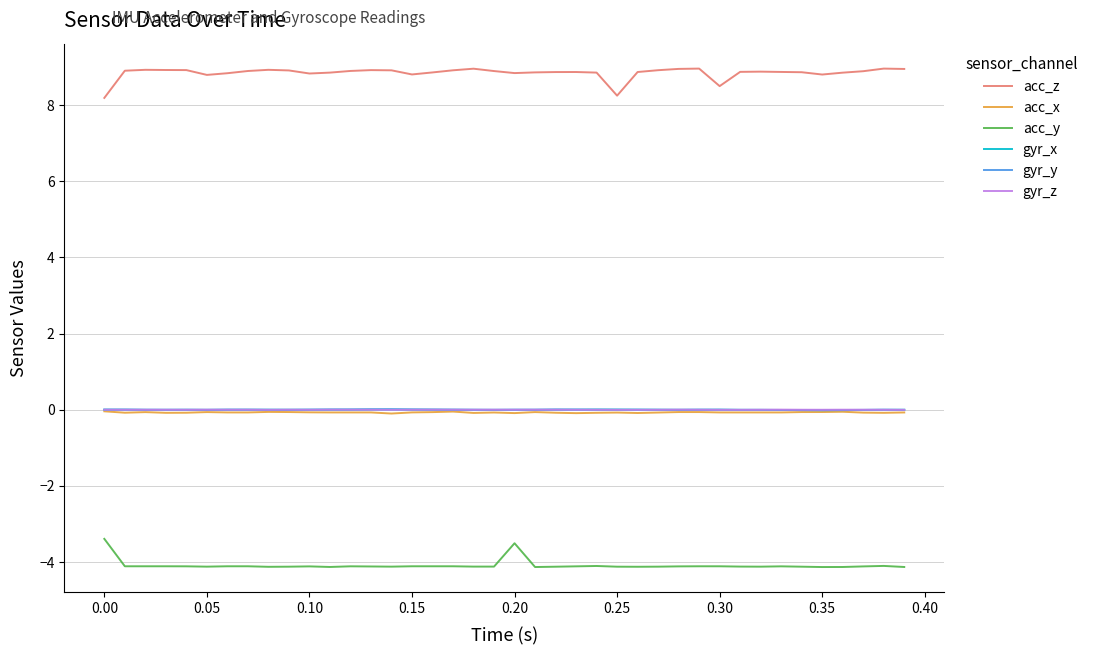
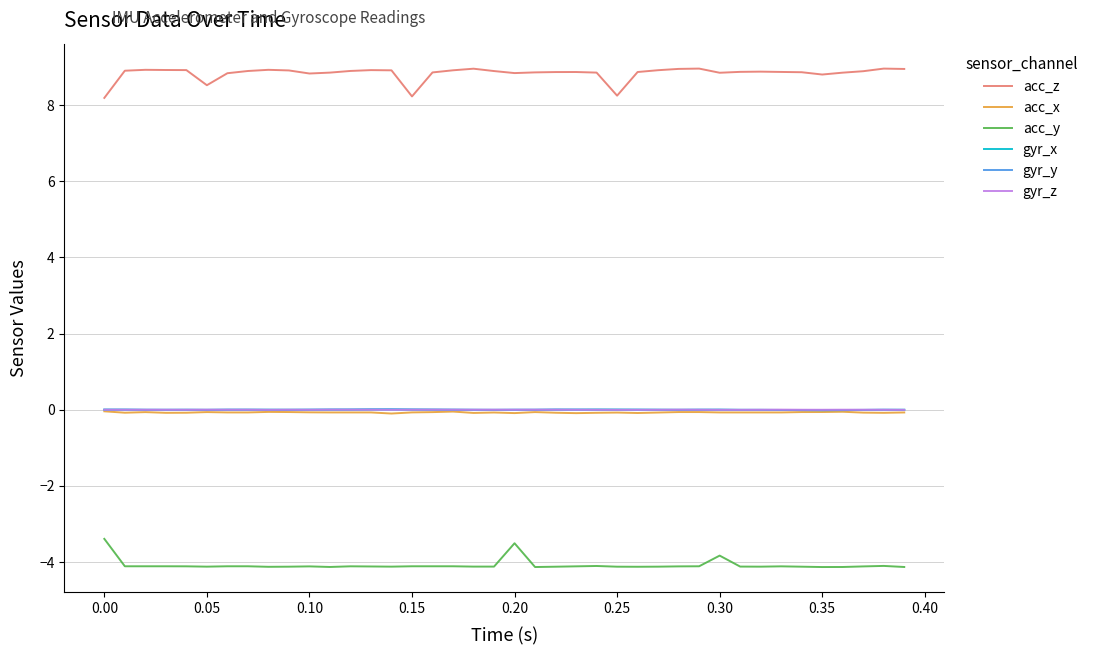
  {
    "acc_z": {
      "0.00": 8.2,
-     "0.05": 8.8,
+     "0.05": 8.5,
      "0.10": 8.8,
-     "0.15": 8.8,
+     "0.15": 8.2,
      "0.20": 8.8,
      "0.25": 8.2,
-     "0.30": 8.5,
+     "0.30": 8.9,
      "0.35": 8.8
    },
    "acc_x": {
      "0.15": -0.1,
      "0.20": -0.1,
      "0.25": -0.1,
      "0.30": -0.1
    },
    "acc_y": {
      "0.00": -3.4,
      "0.05": -4.1,
      "0.10": -4.1,
      "0.15": -4.1,
      "0.20": -3.5,
      "0.25": -4.1,
-     "0.30": -4.1,
+     "0.30": -3.8,
      "0.35": -4.1
    }
  }
